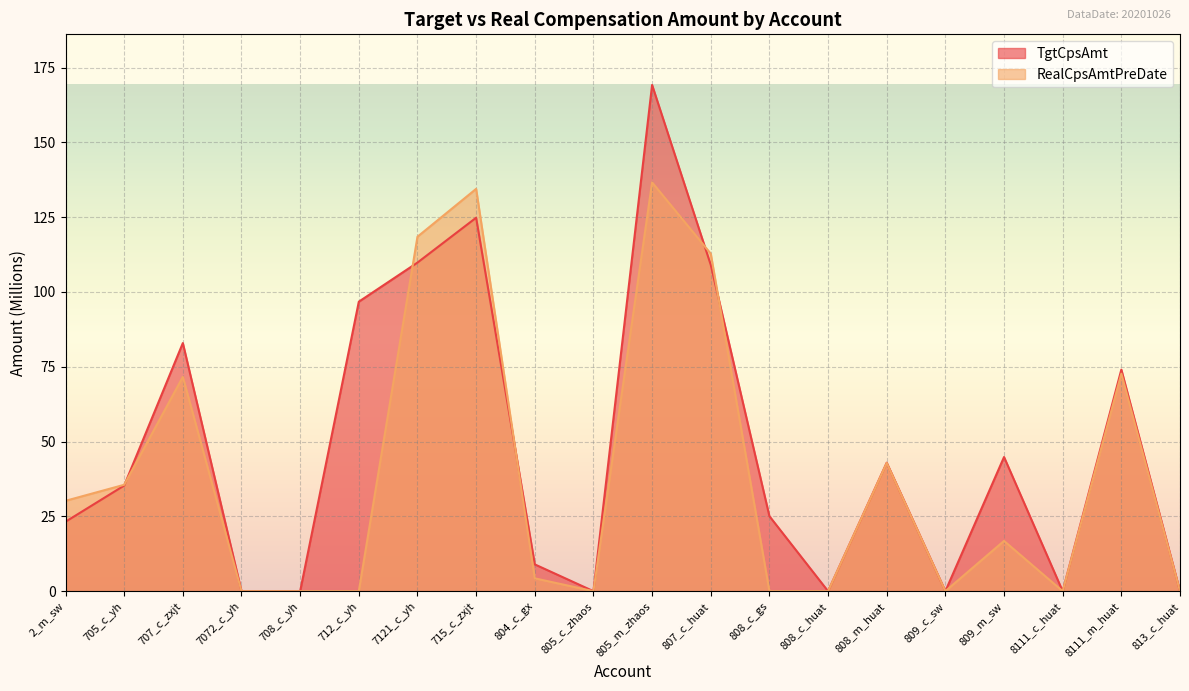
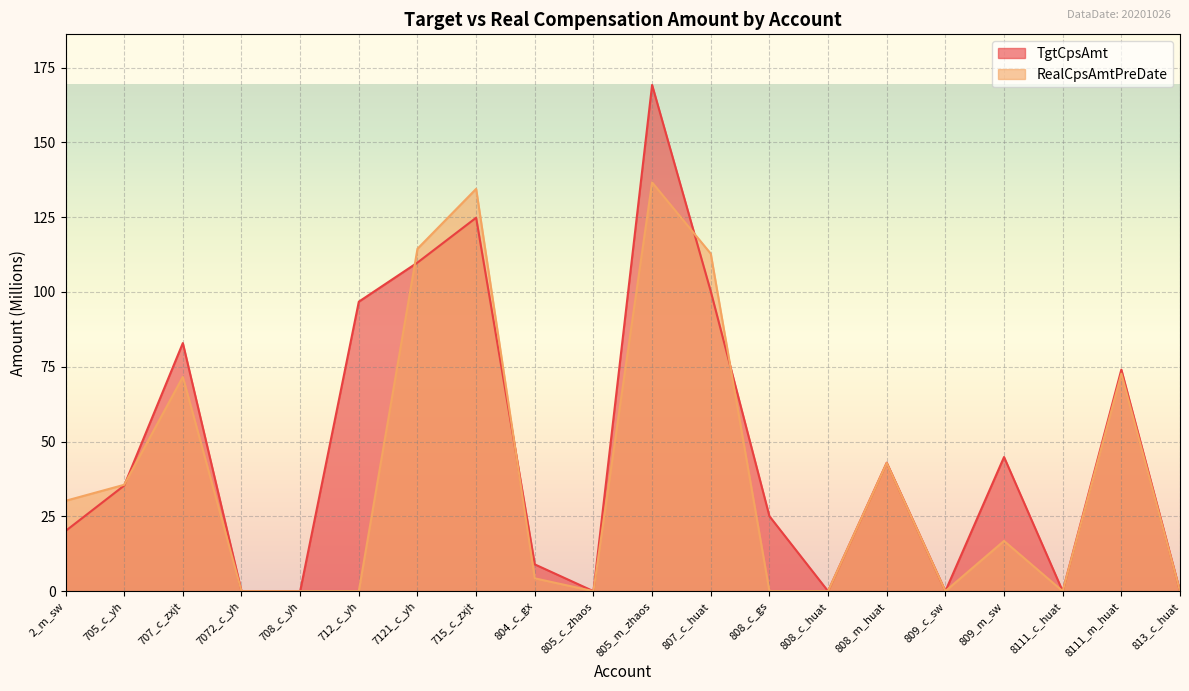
  {
    "TgtCpsAmt": {
-     "2_m_sw": 23,
+     "2_m_sw": 20,
      "707_c_zxjt": 83,
      "712_c_yh": 97,
      "7121_c_yh": 110,
      "715_c_zxjt": 125,
      "804_c_gx": 9,
      "805_m_zhaos": 169,
-     "807_c_huat": 109,
+     "807_c_huat": 100,
      "808_c_gs": 25,
      "809_m_sw": 45,
      "8111_m_huat": 74
    },
    "RealCpsAmtPreDate": {
      "2_m_sw": 30,
      "707_c_zxjt": 72,
      "712_c_yh": 0,
-     "7121_c_yh": 118,
+     "7121_c_yh": 114,
      "715_c_zxjt": 134,
      "804_c_gx": 4,
      "805_m_zhaos": 137,
      "807_c_huat": 113,
      "808_c_gs": 0,
      "809_m_sw": 17,
      "8111_m_huat": 73
    }
  }
